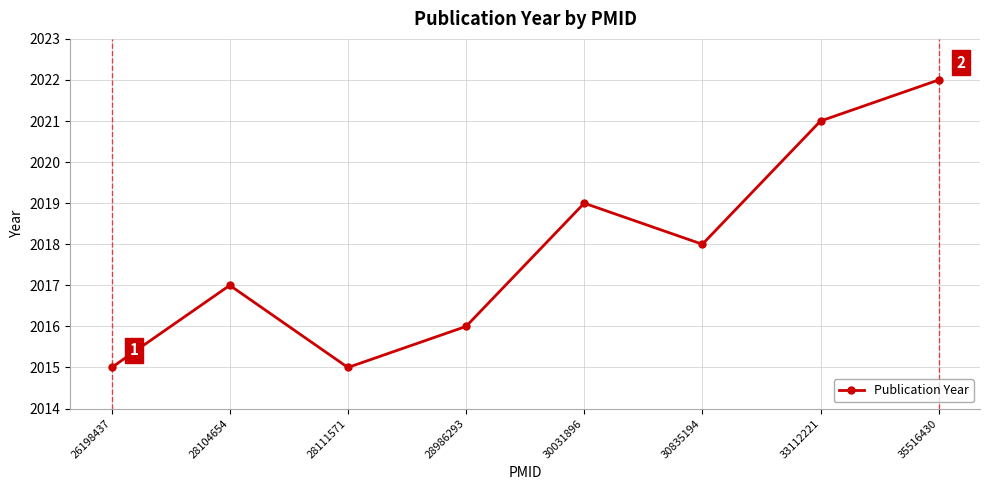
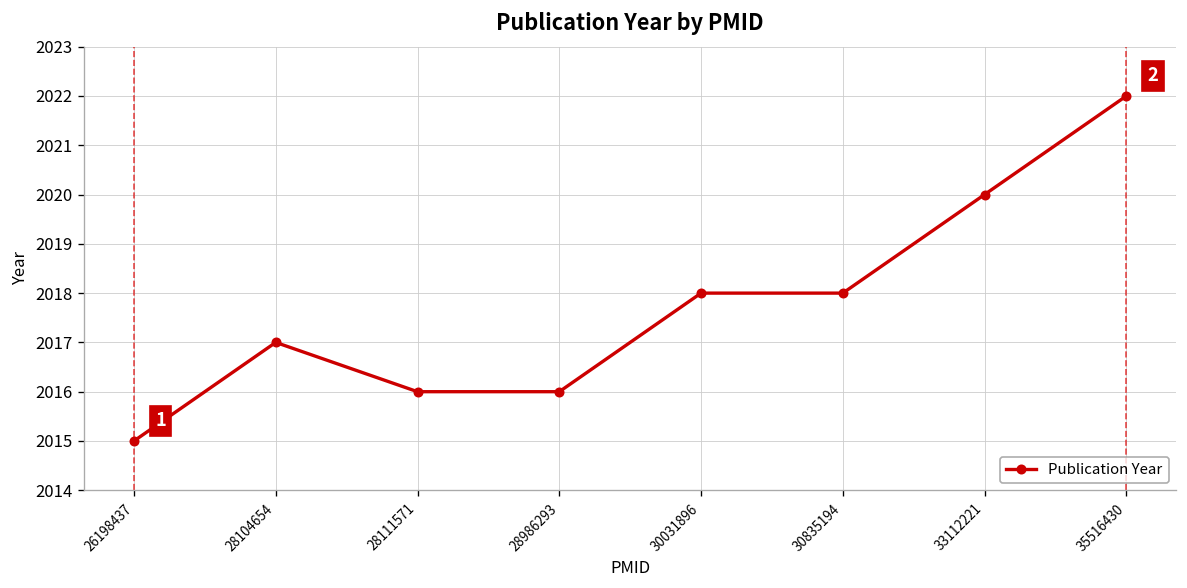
  {
    "28104654": 2017,
-   "28111571": 2015,
+   "28111571": 2016,
    "28986293": 2016,
-   "30031896": 2019,
+   "30031896": 2018,
    "30835194": 2018,
-   "33112221": 2021
+   "33112221": 2020
  }
